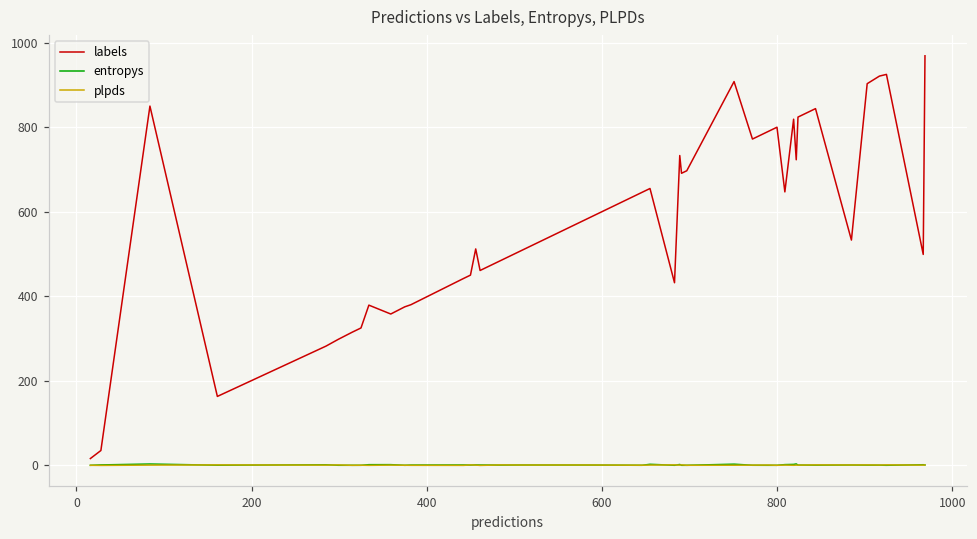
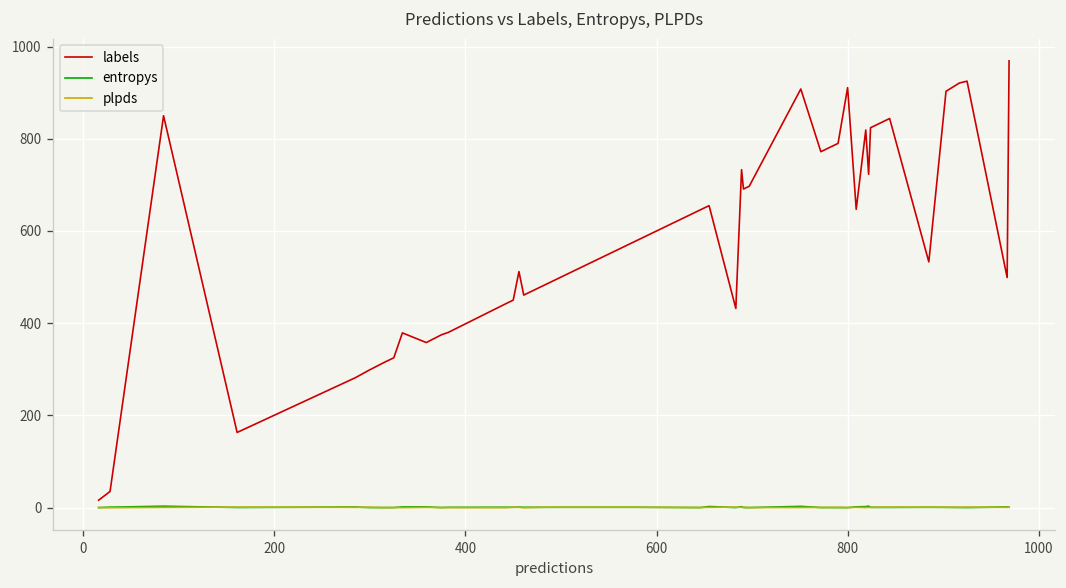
  {
    "labels": {
-     "800": 800
+     "800": 910
    }
  }
